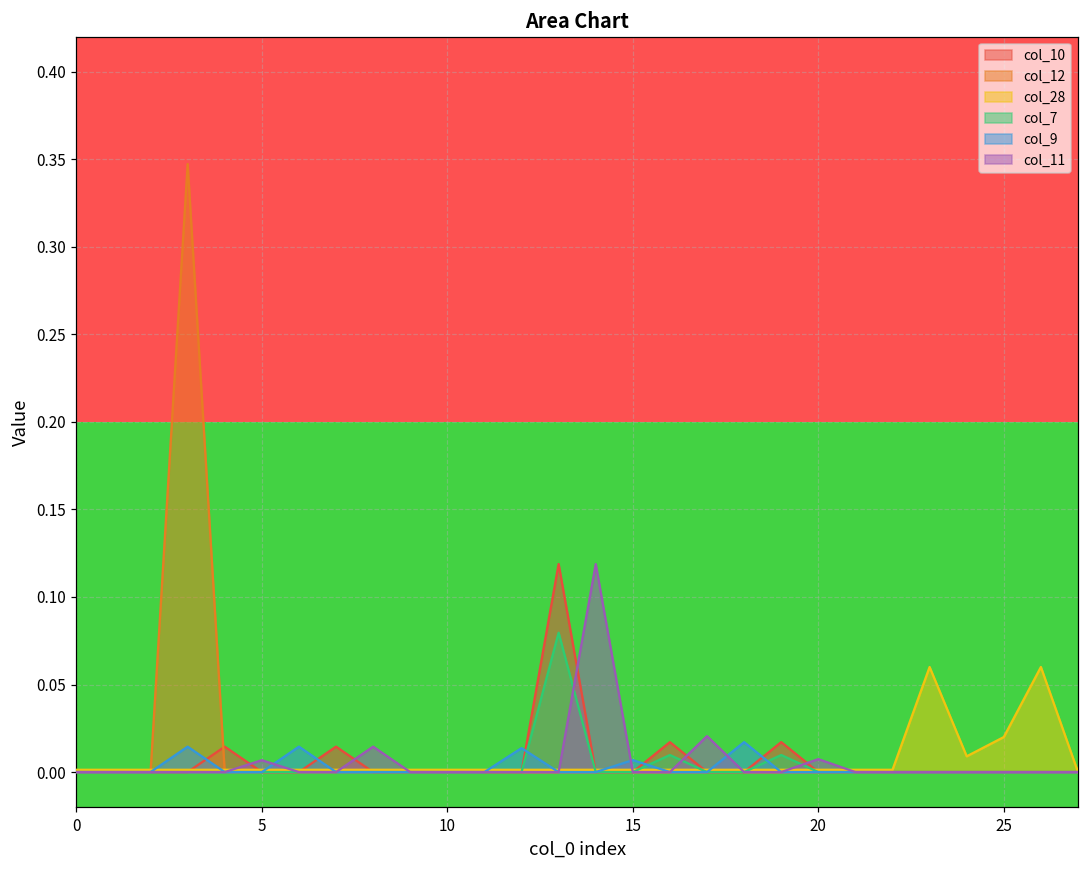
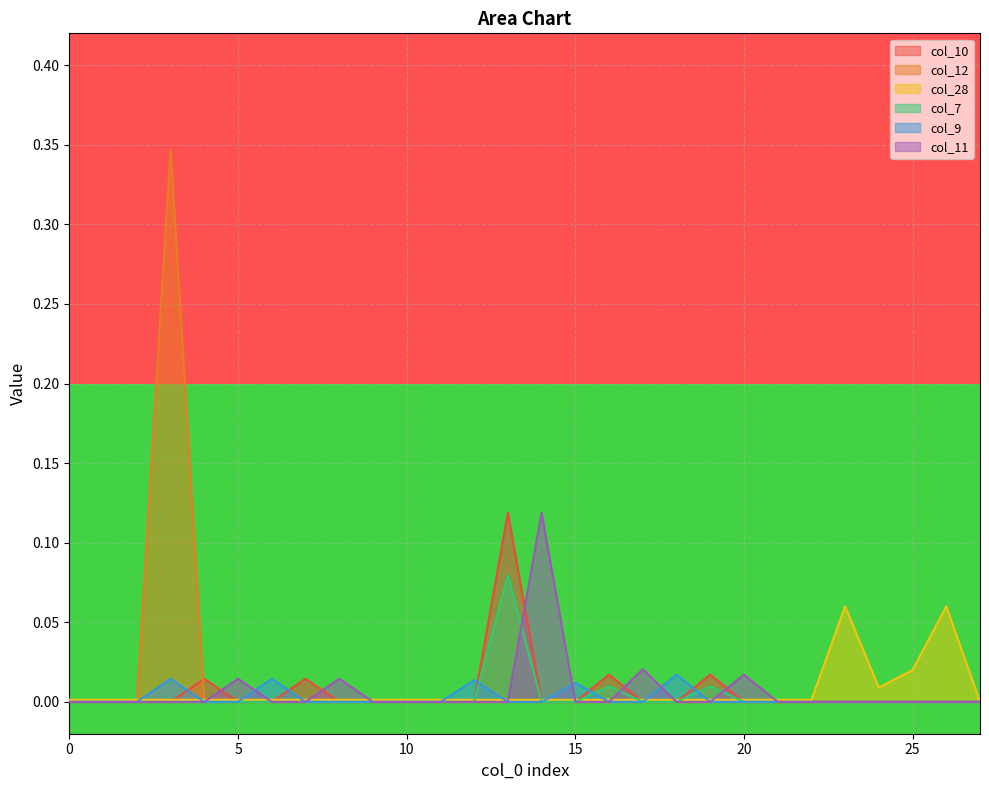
  {
    "col_9": {
-     "15": 0.007
+     "15": 0.012
    },
    "col_11": {
-     "5": 0.007,
-     "20": 0.007
+     "5": 0.015,
+     "20": 0.017
    }
  }
